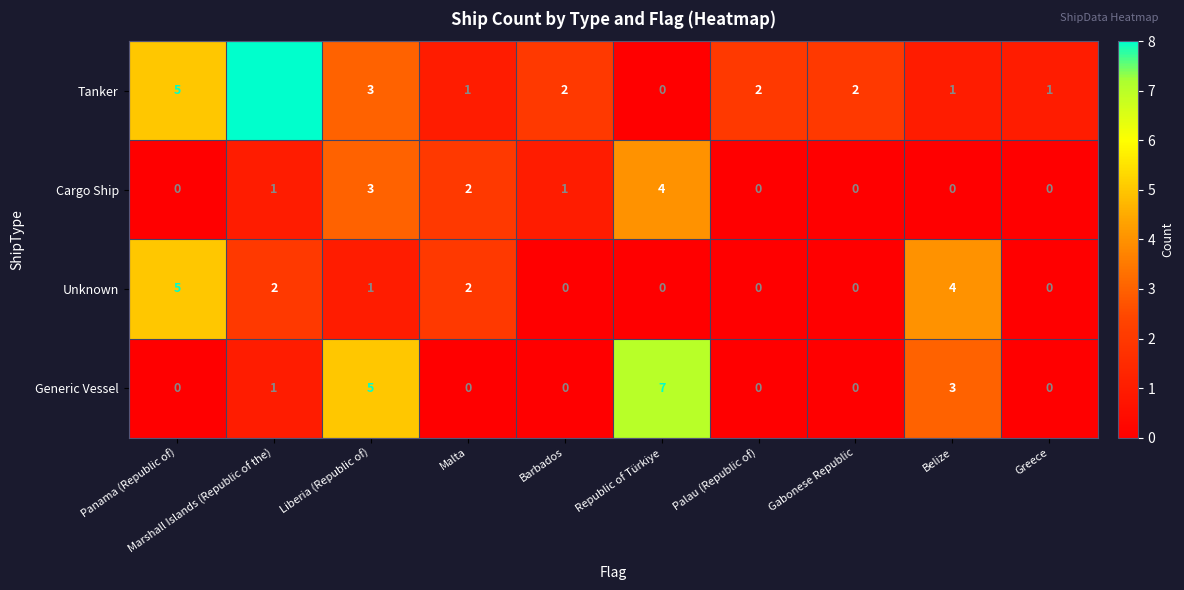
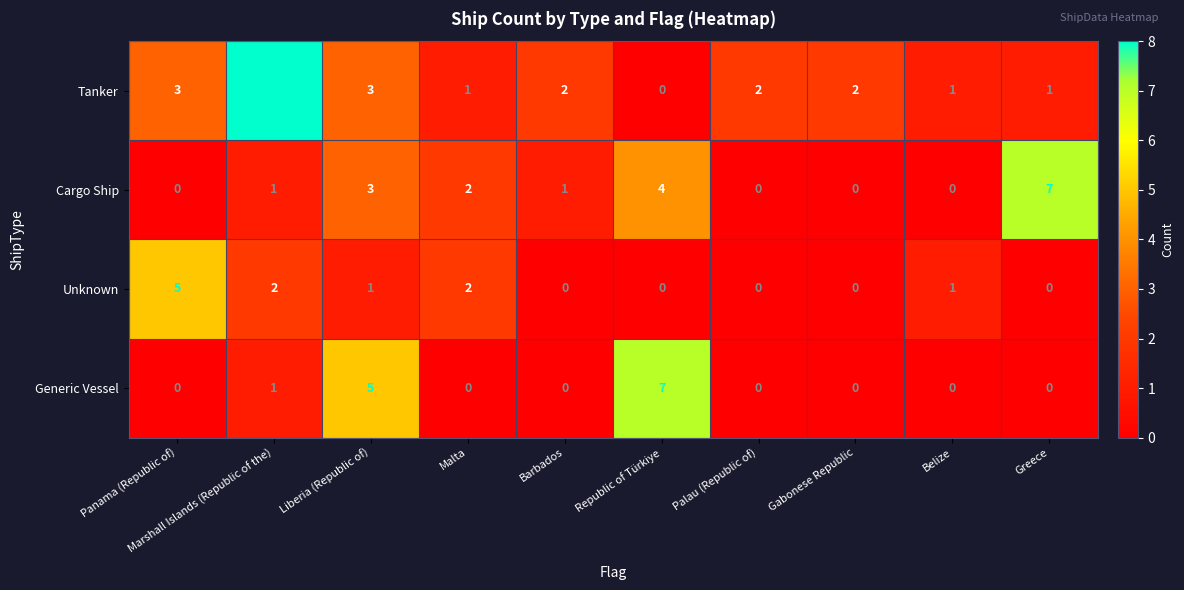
  {
    "Tanker": {
-     "Panama (Republic of)": 5,
+     "Panama (Republic of)": 3,
      "Liberia (Republic of)": 3,
      "Malta": 1,
      "Barbados": 2,
      "Republic of Türkiye": 0,
      "Palau (Republic of)": 2,
      "Gabonese Republic": 2,
      "Belize": 1,
      "Greece": 1
    },
    "Cargo Ship": {
      "Panama (Republic of)": 0,
      "Marshall Islands (Republic of the)": 1,
      "Liberia (Republic of)": 3,
      "Malta": 2,
      "Barbados": 1,
      "Republic of Türkiye": 4,
      "Palau (Republic of)": 0,
      "Gabonese Republic": 0,
      "Belize": 0,
-     "Greece": 0
+     "Greece": 7
    },
    "Unknown": {
      "Panama (Republic of)": 5,
      "Marshall Islands (Republic of the)": 2,
      "Liberia (Republic of)": 1,
      "Malta": 2,
      "Barbados": 0,
      "Republic of Türkiye": 0,
      "Palau (Republic of)": 0,
      "Gabonese Republic": 0,
-     "Belize": 4,
+     "Belize": 1,
      "Greece": 0
    },
    "Generic Vessel": {
      "Panama (Republic of)": 0,
      "Marshall Islands (Republic of the)": 1,
      "Liberia (Republic of)": 5,
      "Malta": 0,
      "Barbados": 0,
      "Republic of Türkiye": 7,
      "Palau (Republic of)": 0,
      "Gabonese Republic": 0,
-     "Belize": 3,
+     "Belize": 0,
      "Greece": 0
    }
  }
